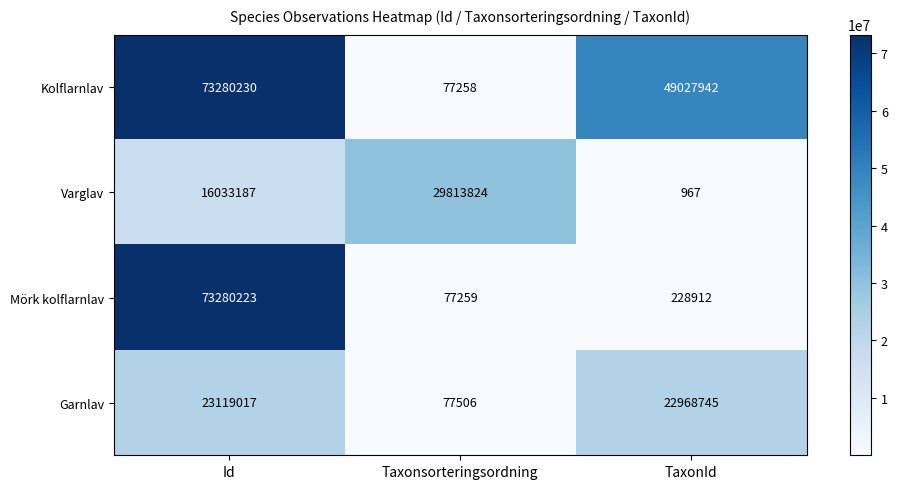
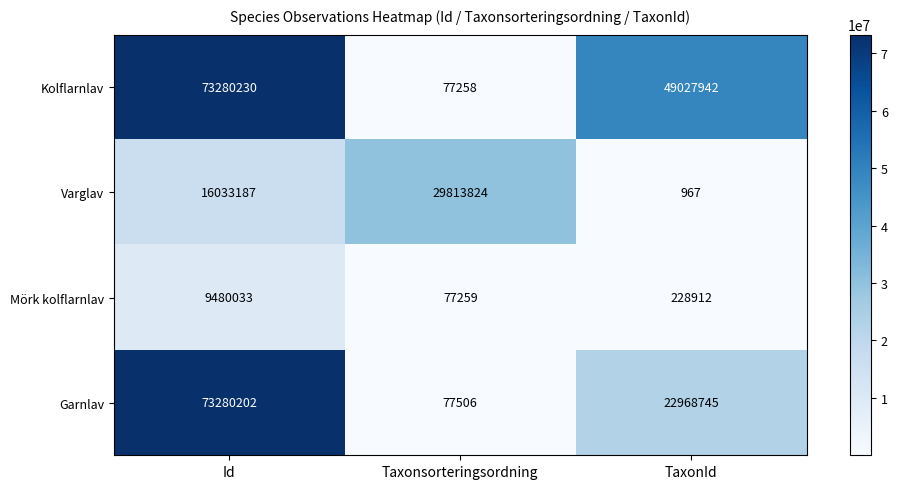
  {
    "Kolflarnlav": {
      "Id": 73280230,
      "Taxonsorteringsordning": 77258,
      "TaxonId": 49027942
    },
    "Varglav": {
      "Id": 16033187,
      "Taxonsorteringsordning": 29813824,
      "TaxonId": 967
    },
    "Mörk kolflarnlav": {
-     "Id": 73280223,
+     "Id": 9480033,
      "Taxonsorteringsordning": 77259,
      "TaxonId": 228912
    },
    "Garnlav": {
-     "Id": 23119017,
+     "Id": 73280202,
      "Taxonsorteringsordning": 77506,
      "TaxonId": 22968745
    }
  }
